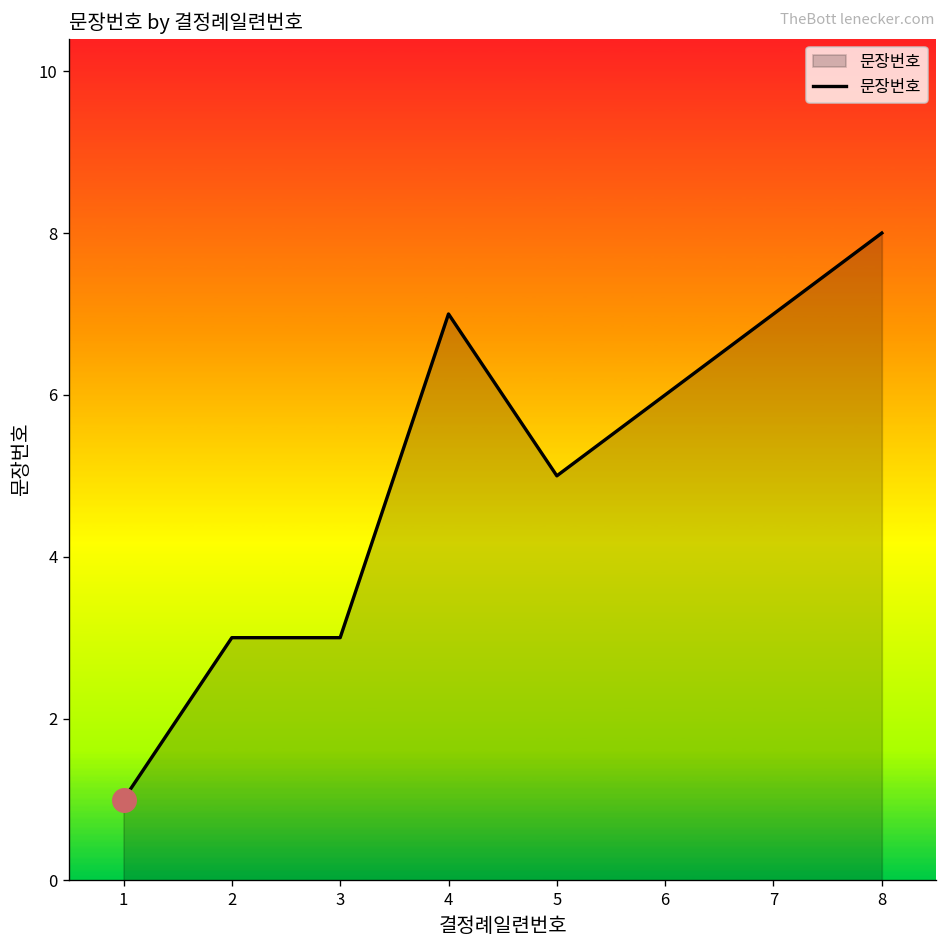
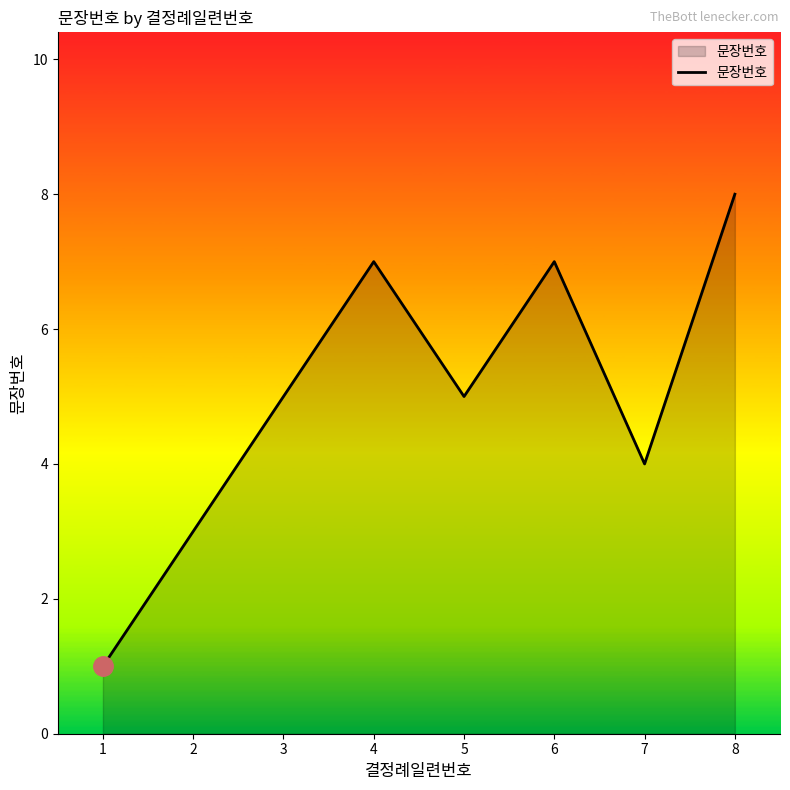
  {
    "문장번호": {
      "2": 3,
-     "3": 3,
+     "3": 5,
      "4": 7,
      "5": 5,
-     "6": 6,
-     "7": 7,
+     "6": 7,
+     "7": 4,
      "8": 8
    }
  }
